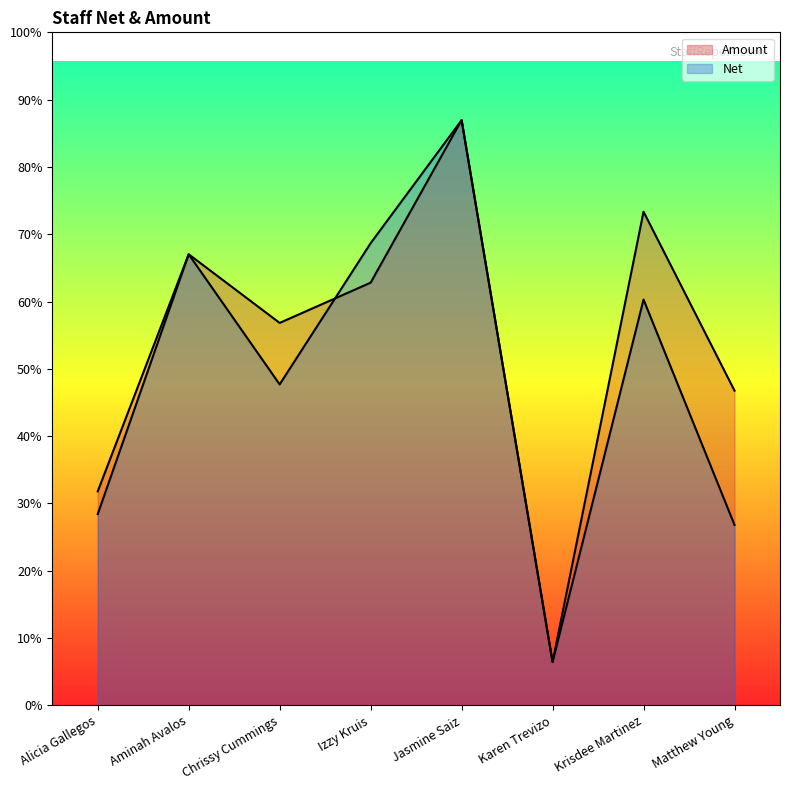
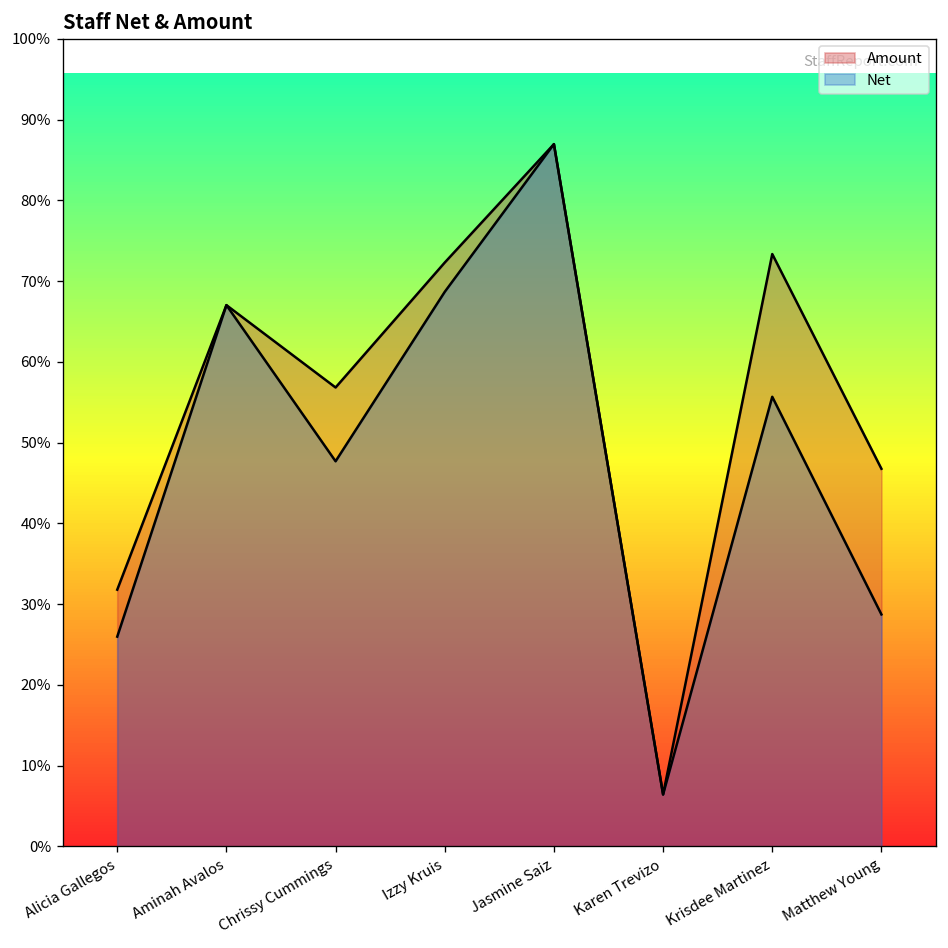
  {
    "Amount": {
      "Alicia Gallegos": "32%",
      "Chrissy Cummings": "57%",
-     "Izzy Kruis": "63%",
+     "Izzy Kruis": "72%",
      "Krisdee Martinez": "73%",
      "Matthew Young": "47%"
    },
    "Net": {
-     "Alicia Gallegos": "28%",
+     "Alicia Gallegos": "26%",
      "Chrissy Cummings": "48%",
      "Izzy Kruis": "69%",
-     "Krisdee Martinez": "60%",
-     "Matthew Young": "27%"
+     "Krisdee Martinez": "56%",
+     "Matthew Young": "29%"
    }
  }
